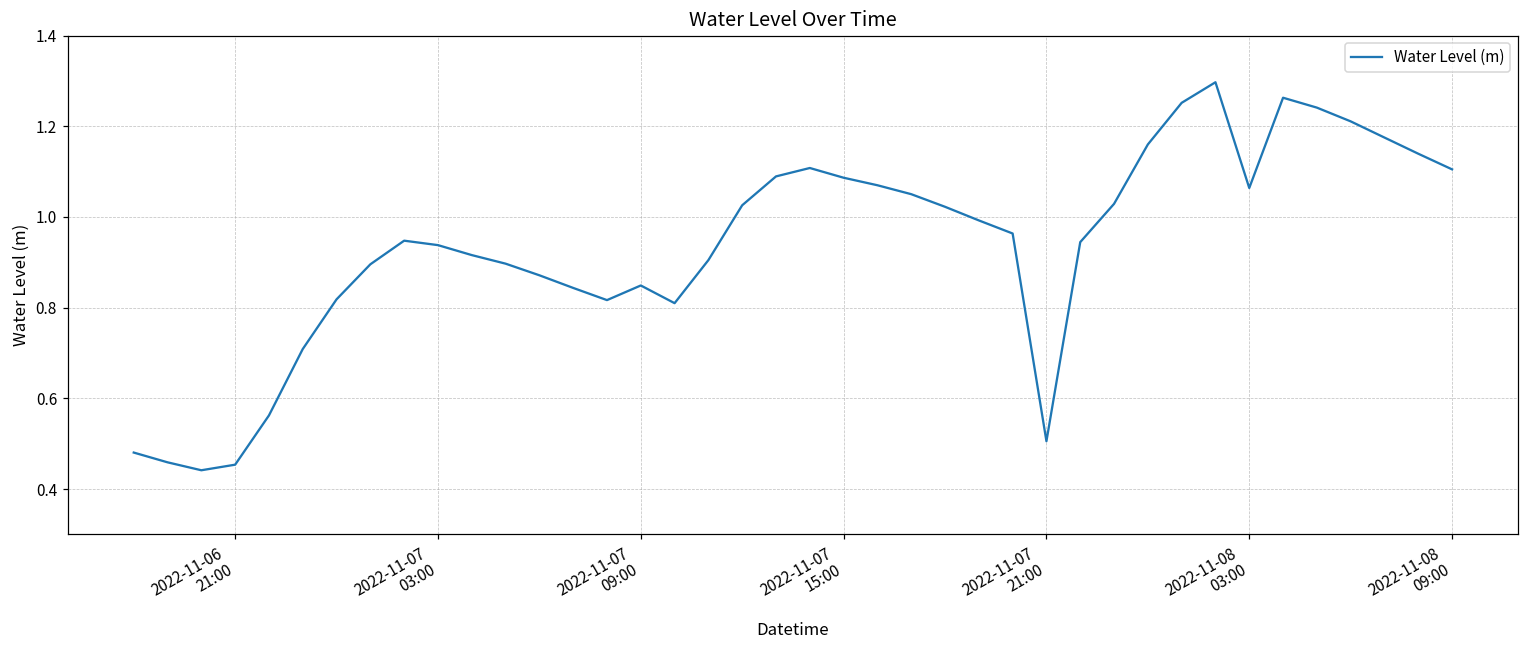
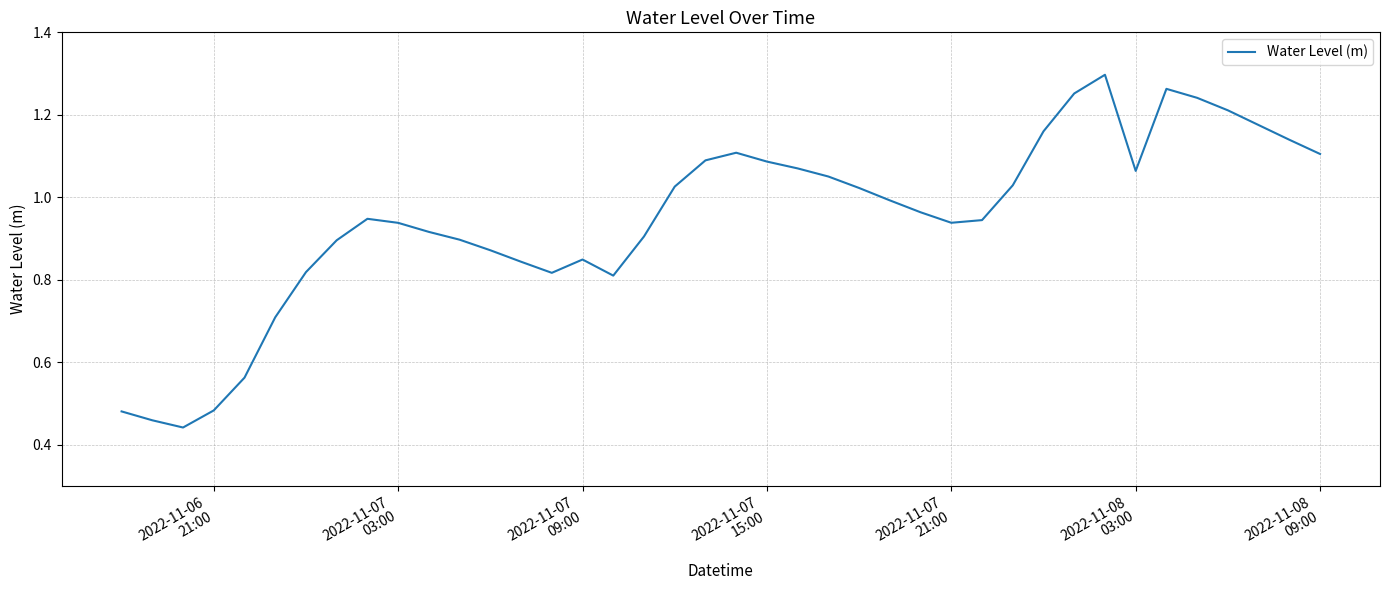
  {
-   "2022-11-06 21:00": 0.45,
+   "2022-11-06 21:00": 0.48,
    "2022-11-07 03:00": 0.94,
    "2022-11-07 09:00": 0.85,
    "2022-11-07 15:00": 1.09,
-   "2022-11-07 21:00": 0.51,
+   "2022-11-07 21:00": 0.94,
    "2022-11-08 03:00": 1.06,
    "2022-11-08 09:00": 1.10
  }
